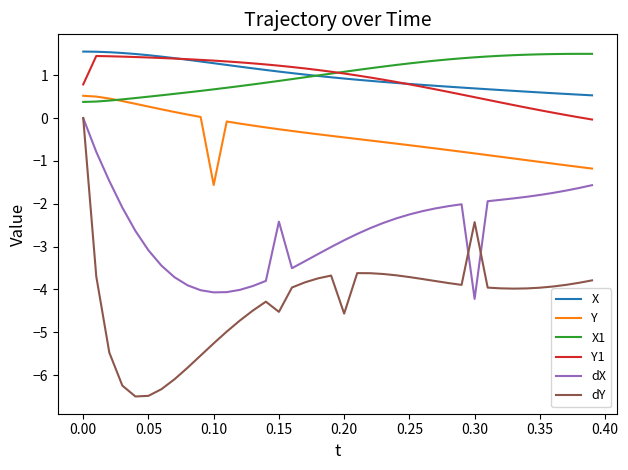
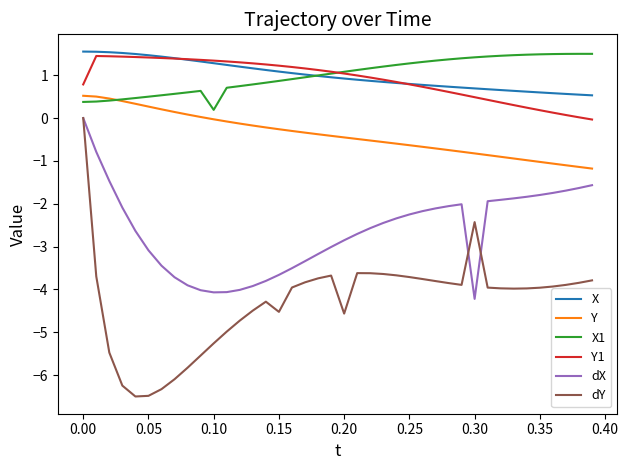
  {
    "X": {
      "0.00": 1.6,
      "0.10": 1.3,
      "0.15": 1.1,
      "0.20": 0.9,
      "0.30": 0.7,
      "0.35": 0.6
    },
    "Y": {
      "0.00": 0.5,
      "0.05": 0.3,
-     "0.10": -1.6,
+     "0.10": 0.0,
      "0.15": -0.3,
      "0.20": -0.5,
      "0.25": -0.6,
      "0.30": -0.8,
      "0.35": -1.0
    },
    "X1": {
      "0.00": 0.4,
      "0.05": 0.5,
-     "0.10": 0.7,
+     "0.10": 0.2,
      "0.15": 0.9,
      "0.25": 1.3,
      "0.30": 1.4,
      "0.35": 1.5
    },
    "Y1": {
      "0.00": 0.8,
      "0.10": 1.3,
      "0.15": 1.2,
      "0.30": 0.5,
      "0.35": 0.2
    },
    "dX": {
      "0.05": -3.1,
      "0.10": -4.1,
-     "0.15": -2.4,
+     "0.15": -3.7,
      "0.20": -2.9,
      "0.25": -2.3,
      "0.30": -4.2,
      "0.35": -1.8
    },
    "dY": {
      "0.05": -6.5,
      "0.10": -5.3,
      "0.15": -4.5,
      "0.20": -4.6,
      "0.25": -3.7,
      "0.30": -2.4,
      "0.35": -4.0
    }
  }
